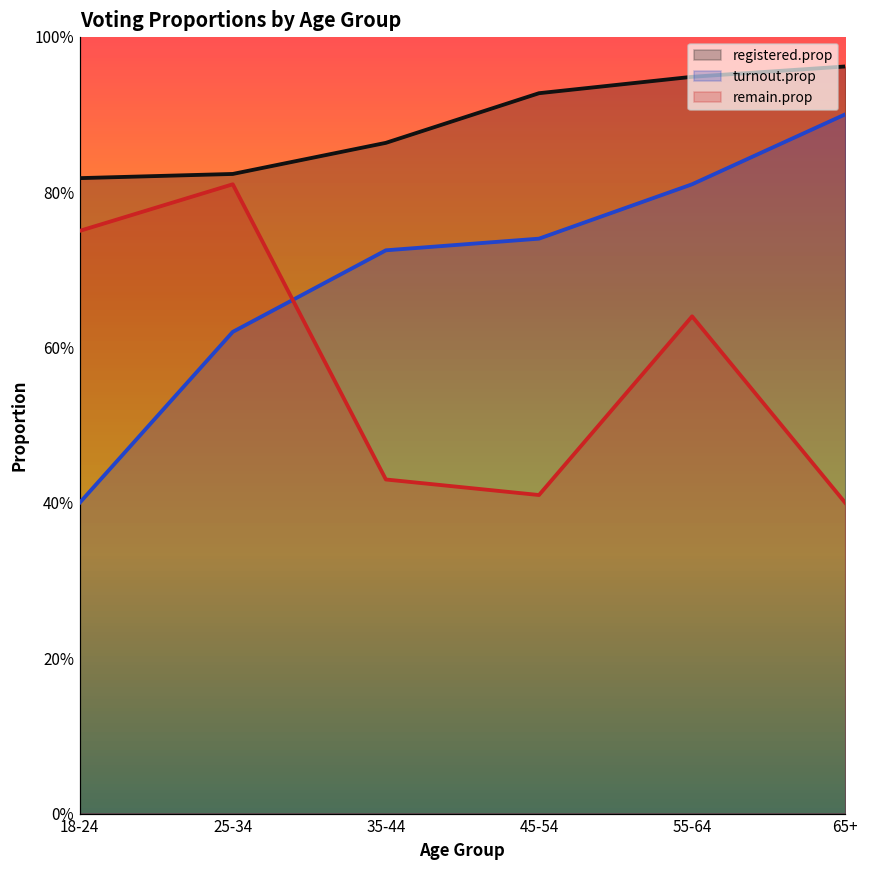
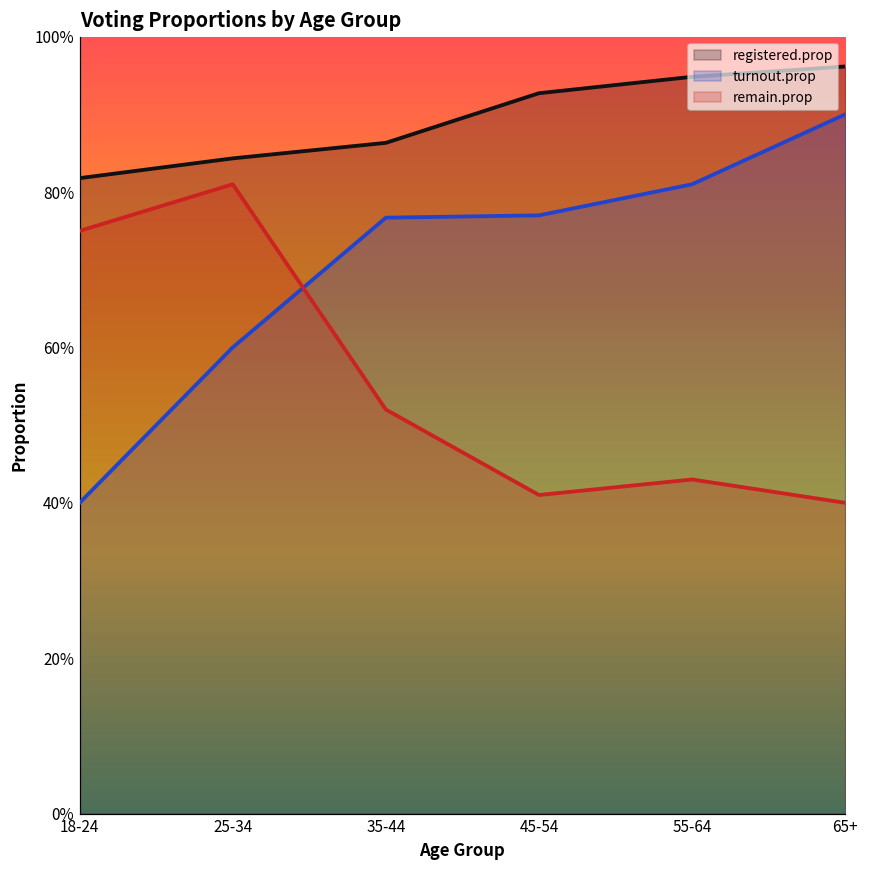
  {
    "registered.prop": {
      "18-24": "82%",
-     "25-34": "82%",
+     "25-34": "84%",
      "35-44": "86%",
      "45-54": "93%",
      "65+": "96%"
    },
    "turnout.prop": {
      "18-24": "40%",
-     "25-34": "62%",
-     "35-44": "73%",
-     "45-54": "74%",
+     "25-34": "60%",
+     "35-44": "77%",
+     "45-54": "77%",
      "55-64": "81%",
      "65+": "90%"
    },
    "remain.prop": {
      "18-24": "75%",
      "25-34": "81%",
-     "35-44": "43%",
+     "35-44": "52%",
      "45-54": "41%",
-     "55-64": "64%",
+     "55-64": "43%",
      "65+": "40%"
    }
  }
